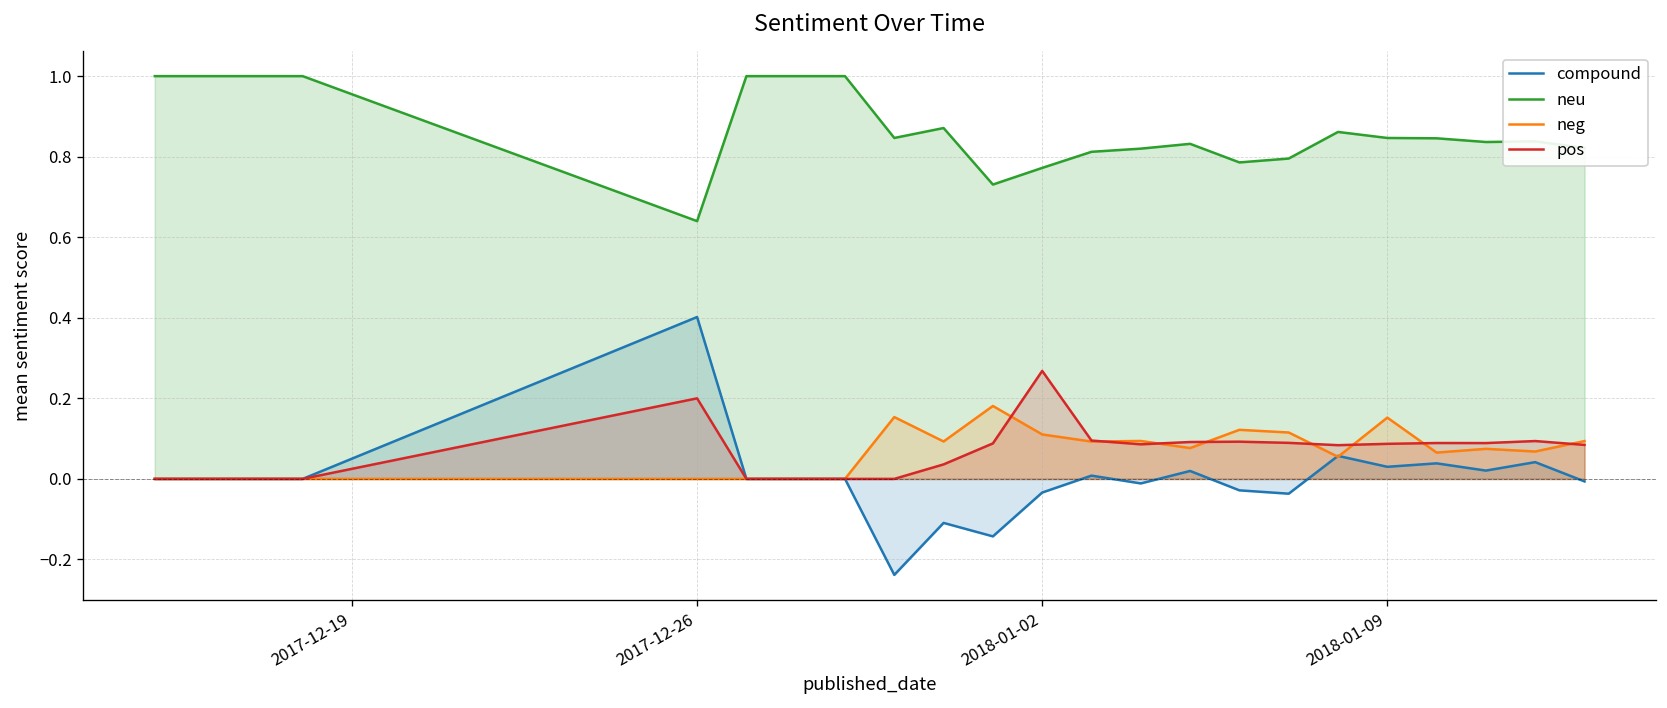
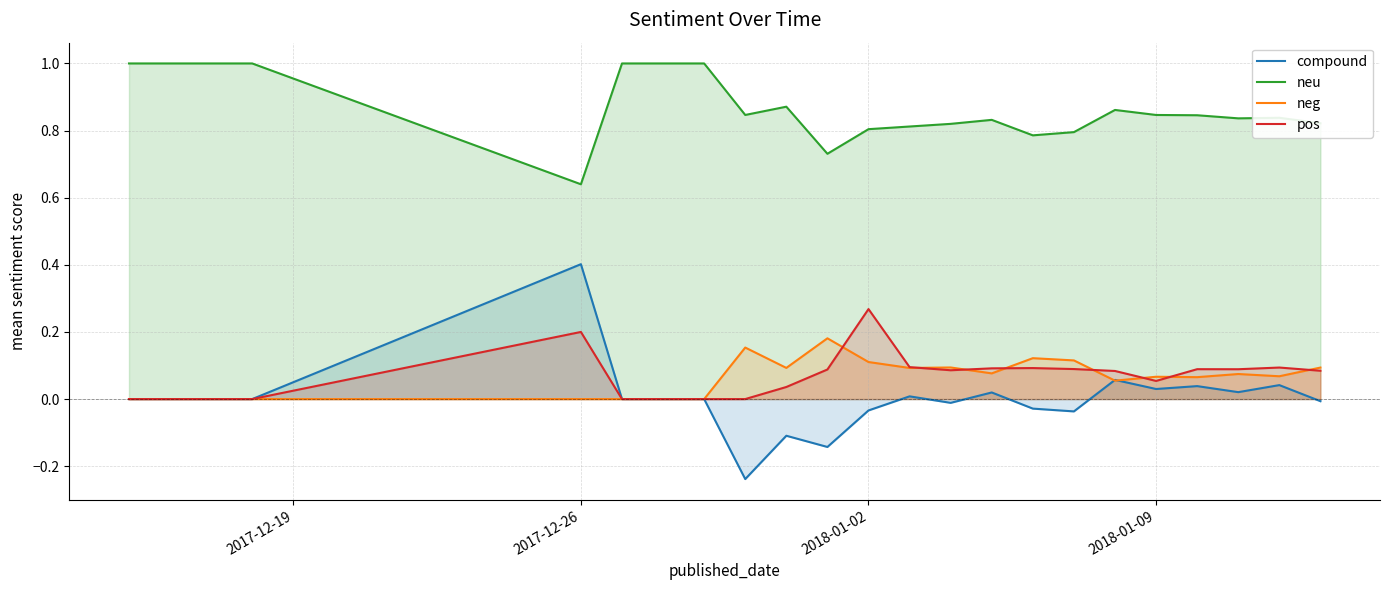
  {
    "neu": {
      "2017-12-26": 0.64,
-     "2018-01-02": 0.77,
+     "2018-01-02": 0.80,
      "2018-01-09": 0.85
    },
    "neg": {
      "2017-12-26": 0.00,
      "2018-01-02": 0.11,
-     "2018-01-09": 0.15
+     "2018-01-09": 0.07
    },
    "pos": {
      "2017-12-26": 0.20,
      "2018-01-02": 0.27,
-     "2018-01-09": 0.09
+     "2018-01-09": 0.05
    }
  }
